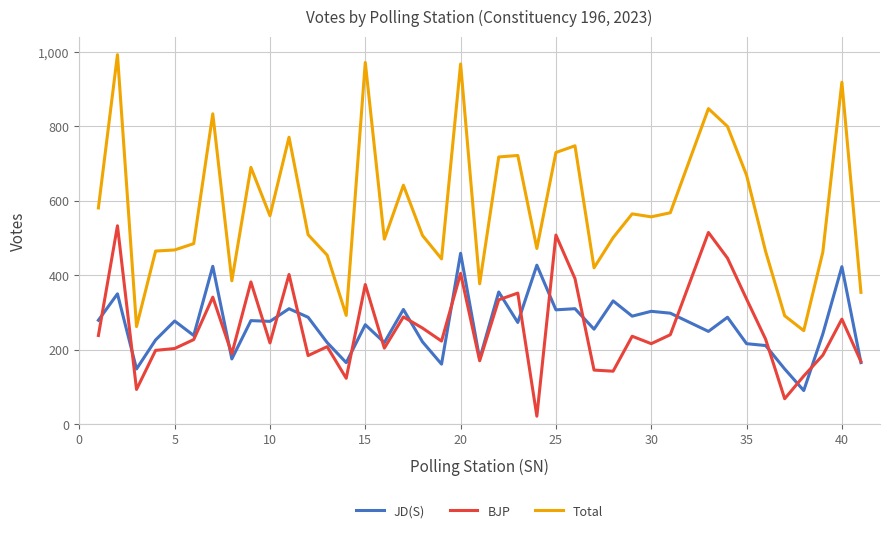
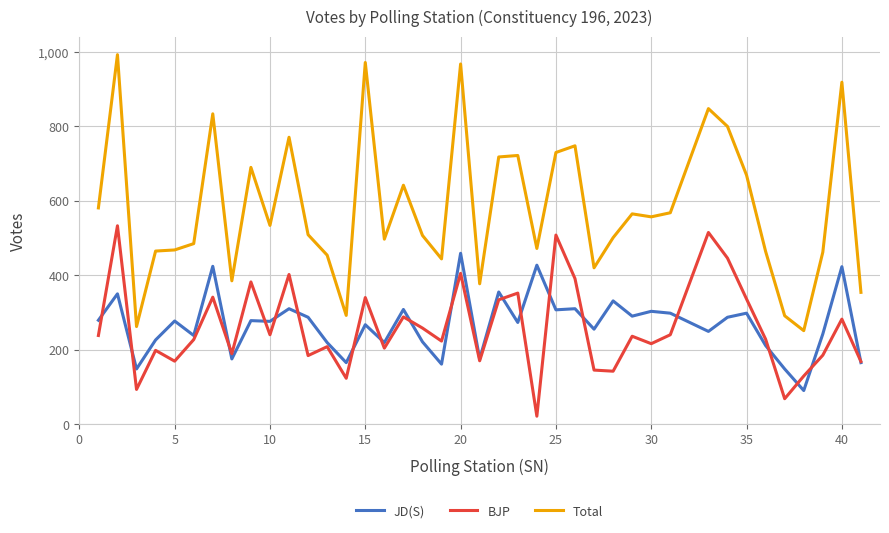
  {
    "JD(S)": {
      "5": 280,
      "10": 280,
      "15": 270,
      "20": 460,
      "25": 310,
      "30": 300,
-     "35": 220,
+     "35": 300,
      "40": 420
    },
    "BJP": {
-     "5": 200,
-     "10": 220,
-     "15": 380,
+     "5": 170,
+     "10": 240,
+     "15": 340,
      "20": 410,
      "25": 510,
      "30": 220,
      "35": 340,
      "40": 280
    },
    "Total": {
      "5": 470,
-     "10": 560,
+     "10": 530,
      "15": 970,
      "20": 970,
      "25": 730,
      "30": 560,
      "35": 670,
      "40": 920
    }
  }
